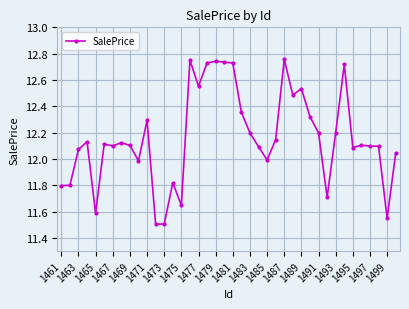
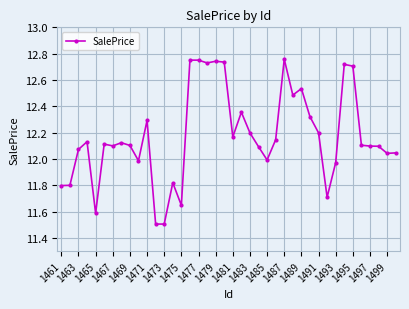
  {
    "1461": 11.80,
    "1463": 12.07,
    "1465": 11.59,
    "1467": 12.10,
    "1469": 12.10,
    "1471": 12.29,
    "1473": 11.51,
    "1475": 11.65,
-   "1477": 12.55,
+   "1477": 12.75,
    "1479": 12.74,
-   "1481": 12.73,
+   "1481": 12.17,
    "1483": 12.20,
    "1485": 11.99,
    "1487": 12.76,
    "1489": 12.53,
    "1491": 12.20,
-   "1493": 12.20,
-   "1495": 12.09,
+   "1493": 11.97,
+   "1495": 12.71,
    "1497": 12.10,
-   "1499": 11.55
+   "1499": 12.04
  }
